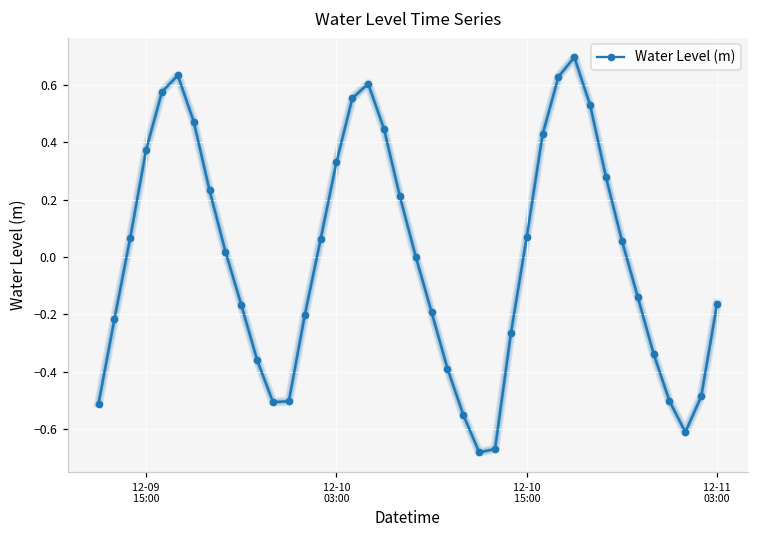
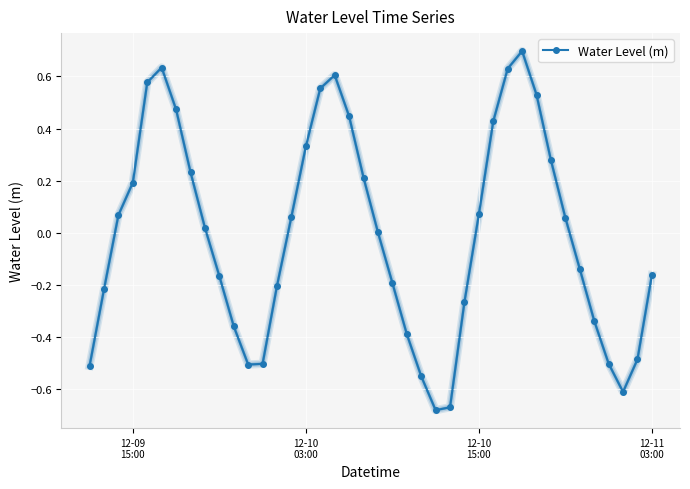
  {
-   "12-09 15:00": 0.37,
+   "12-09 15:00": 0.19,
    "12-10 03:00": 0.33,
    "12-10 15:00": 0.07,
    "12-11 03:00": -0.16
  }
